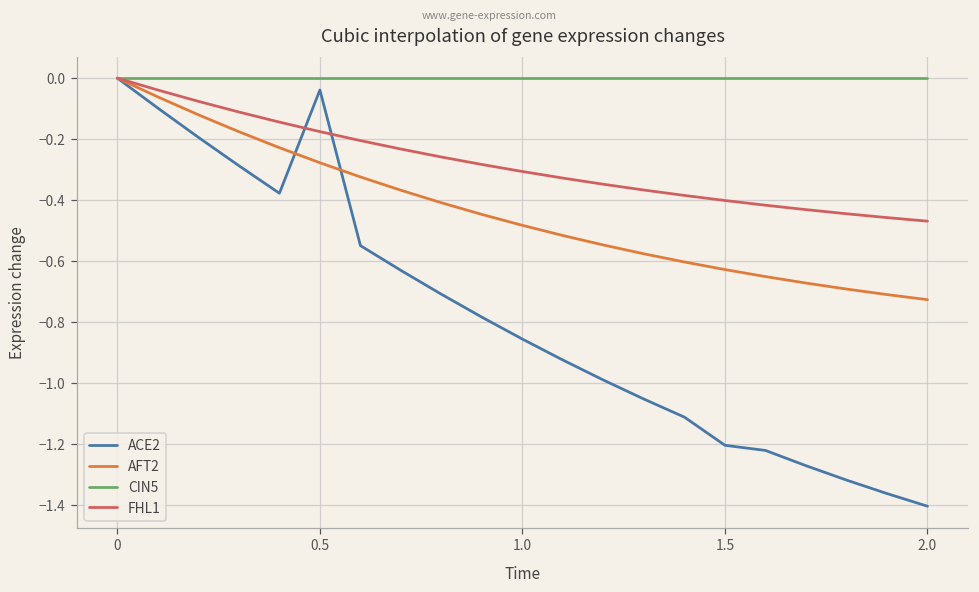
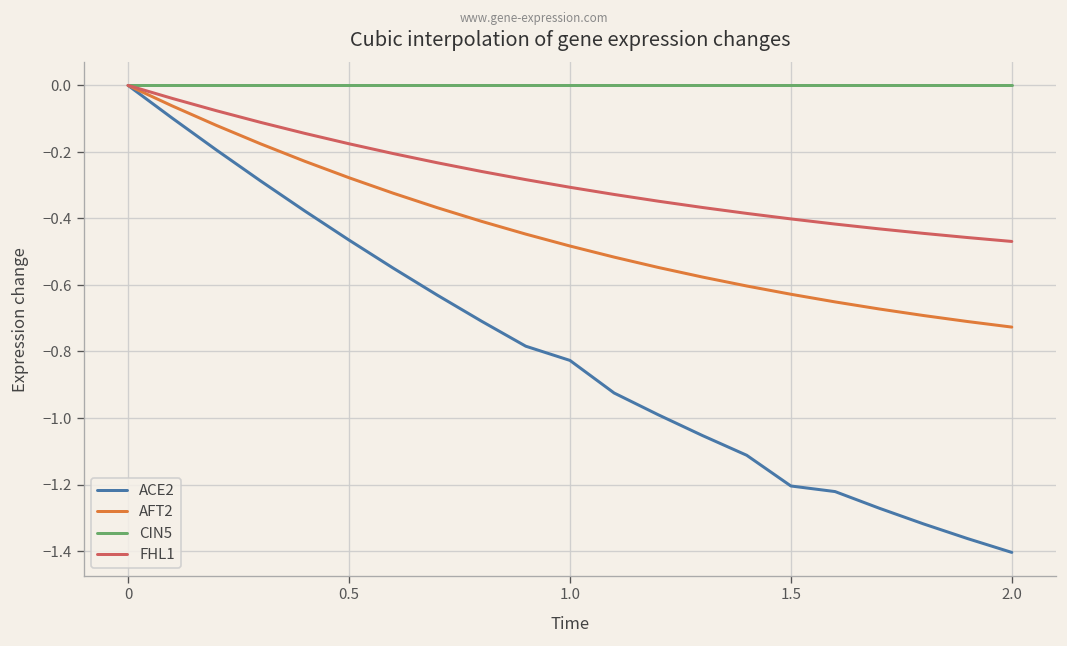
  {
    "ACE2": {
-     "0.5": -0.04,
-     "1.0": -0.86,
+     "0.5": -0.46,
+     "1.0": -0.83,
      "1.5": -1.20,
      "2.0": -1.40
    },
    "CIN5": {
      "0.5": 0.00,
      "1.0": 0.00,
      "1.5": 0.00,
      "2.0": 0.00
    }
  }
